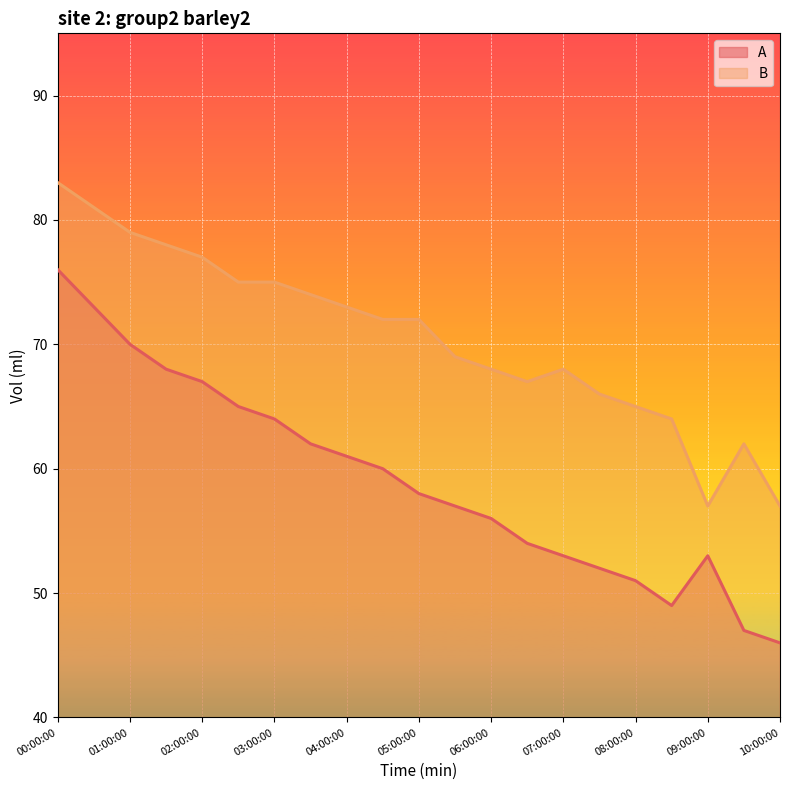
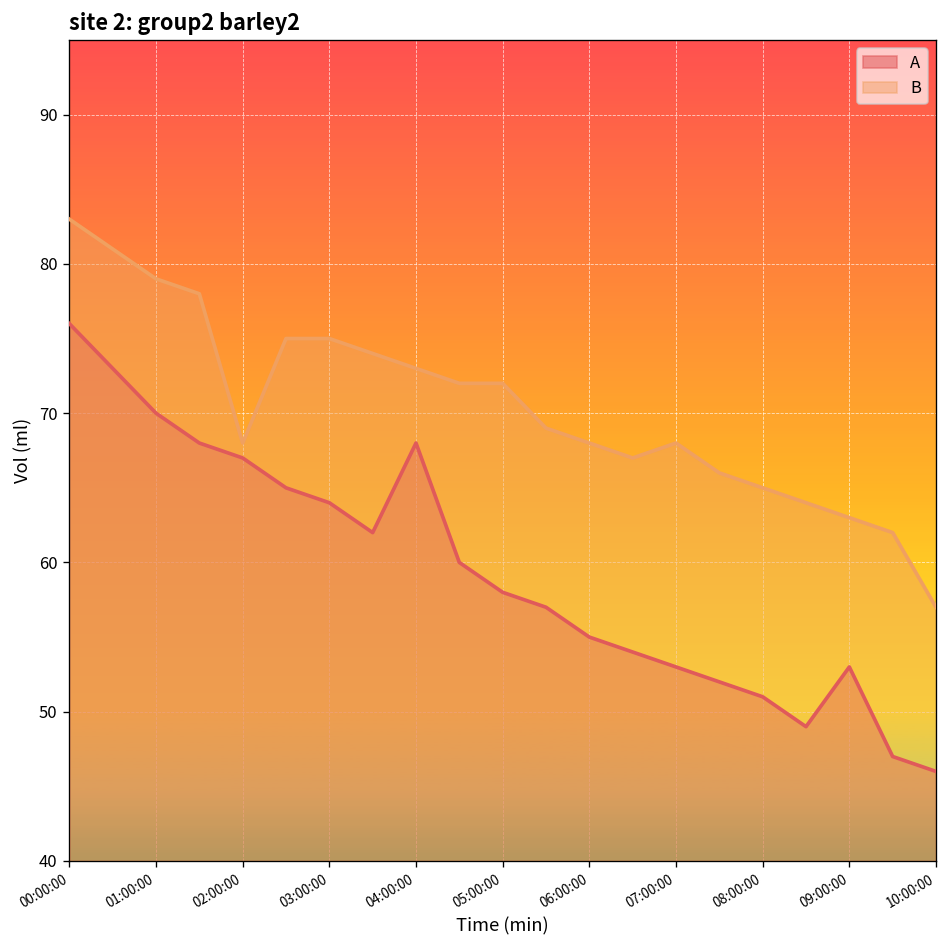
  {
    "A": {
      "00:00:00": 76,
      "01:00:00": 70,
      "02:00:00": 67,
      "03:00:00": 64,
-     "04:00:00": 61,
+     "04:00:00": 68,
      "05:00:00": 58,
-     "06:00:00": 56,
+     "06:00:00": 55,
      "07:00:00": 53,
      "08:00:00": 51,
      "09:00:00": 53,
      "10:00:00": 46
    },
    "B": {
      "00:00:00": 83,
      "01:00:00": 79,
-     "02:00:00": 77,
+     "02:00:00": 68,
      "03:00:00": 75,
      "04:00:00": 73,
      "05:00:00": 72,
      "06:00:00": 68,
      "07:00:00": 68,
      "08:00:00": 65,
-     "09:00:00": 57,
+     "09:00:00": 63,
      "10:00:00": 57
    }
  }
